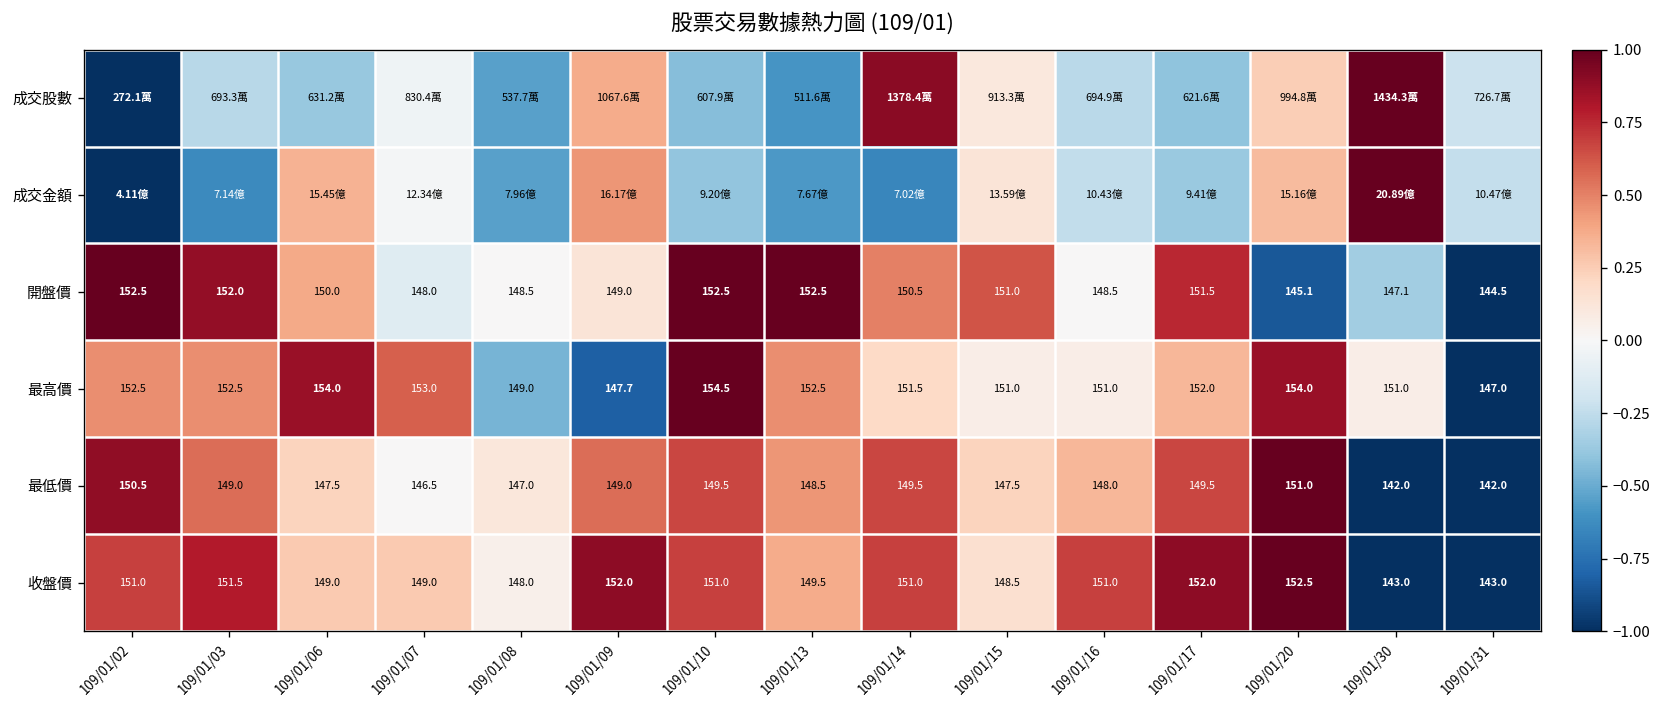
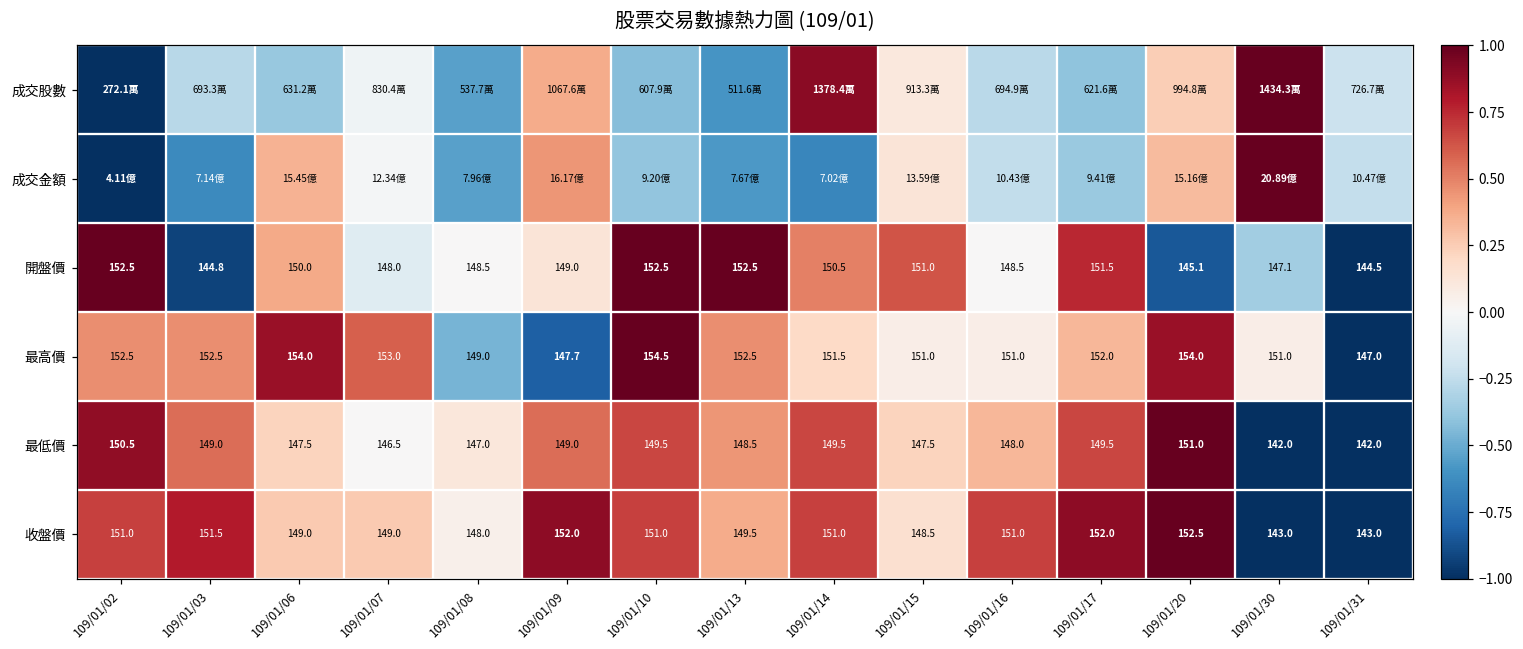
  {
    "成交股數": {
      "109/01/02": "272.1萬",
      "109/01/03": "693.3萬",
      "109/01/06": "631.2萬",
      "109/01/07": "830.4萬",
      "109/01/08": "537.7萬",
      "109/01/09": "1067.6萬",
      "109/01/10": "607.9萬",
      "109/01/13": "511.6萬",
      "109/01/14": "1378.4萬",
      "109/01/15": "913.3萬",
      "109/01/16": "694.9萬",
      "109/01/17": "621.6萬",
      "109/01/20": "994.8萬",
      "109/01/30": "1434.3萬",
      "109/01/31": "726.7萬"
    },
    "成交金額": {
      "109/01/02": "4.11億",
      "109/01/03": "7.14億",
      "109/01/06": "15.45億",
      "109/01/07": "12.34億",
      "109/01/08": "7.96億",
      "109/01/09": "16.17億",
      "109/01/10": "9.20億",
      "109/01/13": "7.67億",
      "109/01/14": "7.02億",
      "109/01/15": "13.59億",
      "109/01/16": "10.43億",
      "109/01/17": "9.41億",
      "109/01/20": "15.16億",
      "109/01/30": "20.89億",
      "109/01/31": "10.47億"
    },
    "開盤價": {
      "109/01/02": "152.5",
-     "109/01/03": "152.0",
+     "109/01/03": "144.8",
      "109/01/06": "150.0",
      "109/01/07": "148.0",
      "109/01/08": "148.5",
      "109/01/09": "149.0",
      "109/01/10": "152.5",
      "109/01/13": "152.5",
      "109/01/14": "150.5",
      "109/01/15": "151.0",
      "109/01/16": "148.5",
      "109/01/17": "151.5",
      "109/01/20": "145.1",
      "109/01/30": "147.1",
      "109/01/31": "144.5"
    },
    "最高價": {
      "109/01/02": "152.5",
      "109/01/03": "152.5",
      "109/01/06": "154.0",
      "109/01/07": "153.0",
      "109/01/08": "149.0",
      "109/01/09": "147.7",
      "109/01/10": "154.5",
      "109/01/13": "152.5",
      "109/01/14": "151.5",
      "109/01/15": "151.0",
      "109/01/16": "151.0",
      "109/01/17": "152.0",
      "109/01/20": "154.0",
      "109/01/30": "151.0",
      "109/01/31": "147.0"
    },
    "最低價": {
      "109/01/02": "150.5",
      "109/01/03": "149.0",
      "109/01/06": "147.5",
      "109/01/07": "146.5",
      "109/01/08": "147.0",
      "109/01/09": "149.0",
      "109/01/10": "149.5",
      "109/01/13": "148.5",
      "109/01/14": "149.5",
      "109/01/15": "147.5",
      "109/01/16": "148.0",
      "109/01/17": "149.5",
      "109/01/20": "151.0",
      "109/01/30": "142.0",
      "109/01/31": "142.0"
    },
    "收盤價": {
      "109/01/02": "151.0",
      "109/01/03": "151.5",
      "109/01/06": "149.0",
      "109/01/07": "149.0",
      "109/01/08": "148.0",
      "109/01/09": "152.0",
      "109/01/10": "151.0",
      "109/01/13": "149.5",
      "109/01/14": "151.0",
      "109/01/15": "148.5",
      "109/01/16": "151.0",
      "109/01/17": "152.0",
      "109/01/20": "152.5",
      "109/01/30": "143.0",
      "109/01/31": "143.0"
    }
  }
